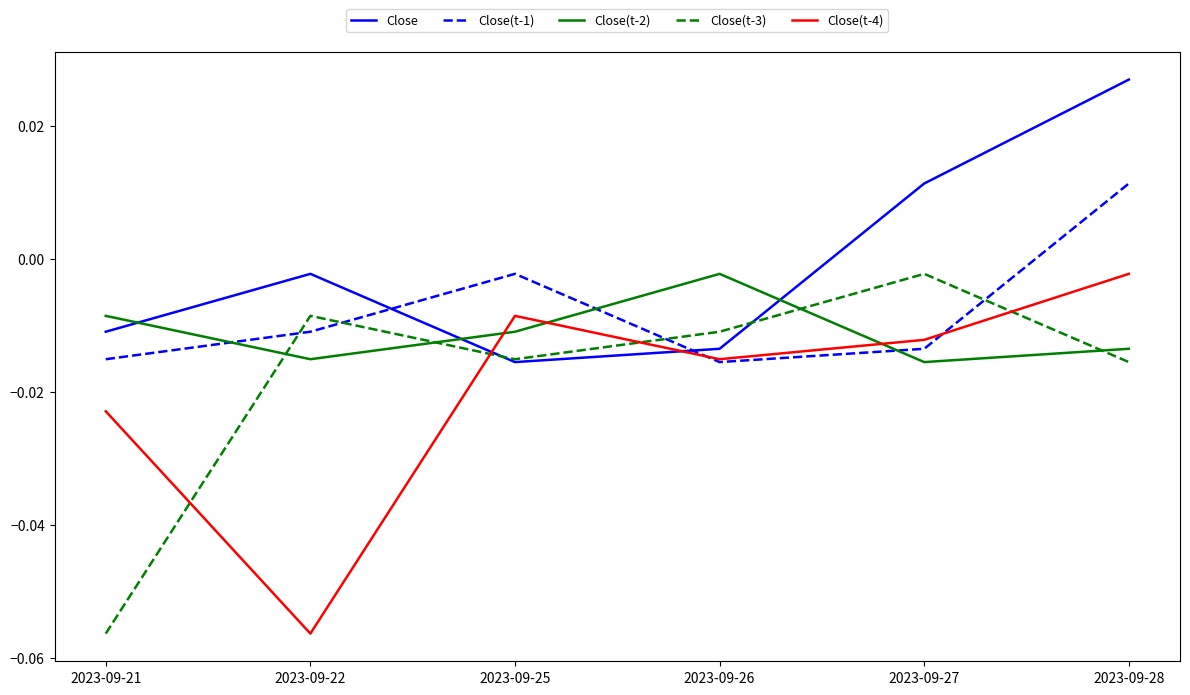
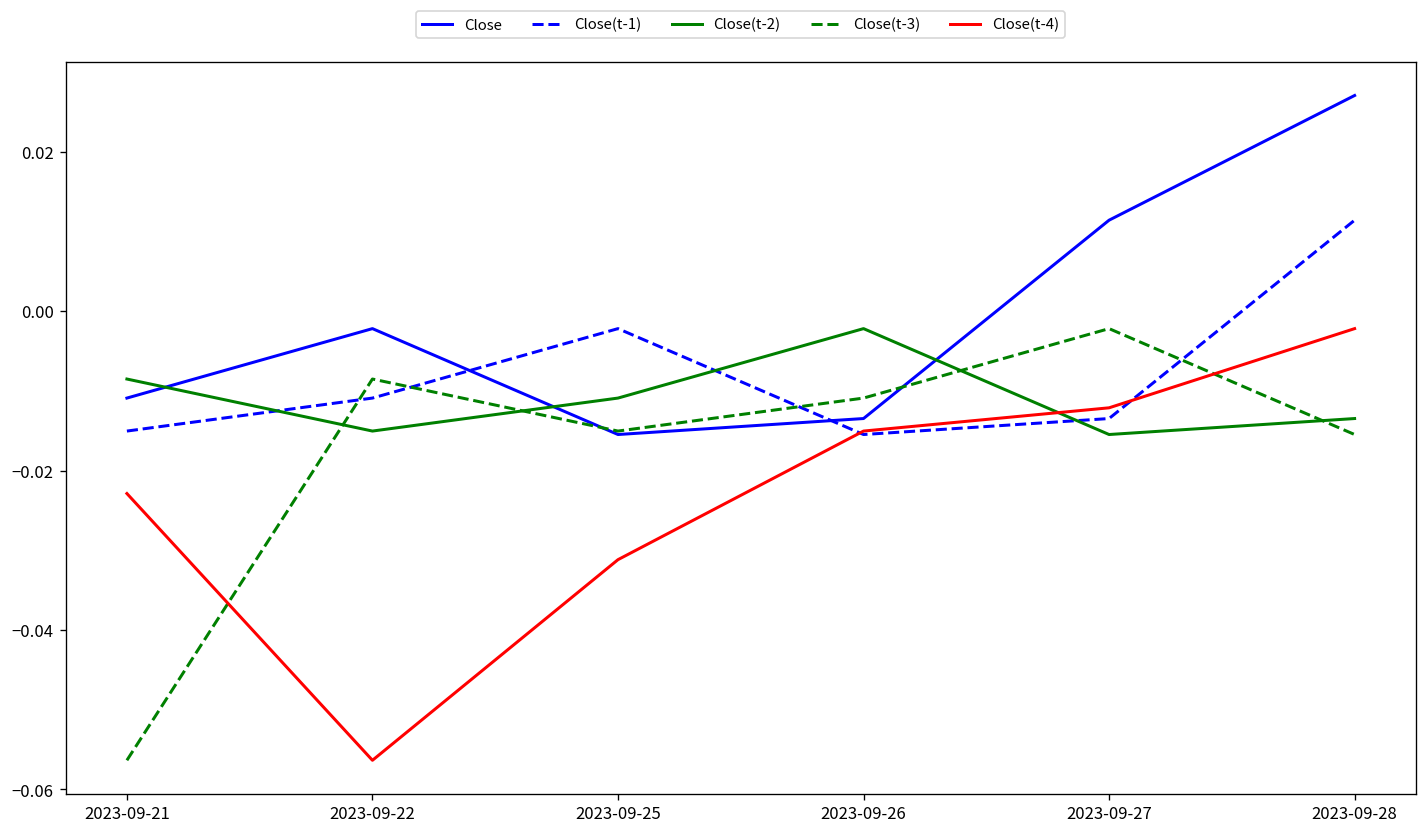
  {
    "Close(t-4)": {
      "2023-09-21": -0.023,
      "2023-09-22": -0.056,
-     "2023-09-25": -0.009,
+     "2023-09-25": -0.031,
      "2023-09-26": -0.015,
      "2023-09-27": -0.012,
      "2023-09-28": -0.002
    }
  }
